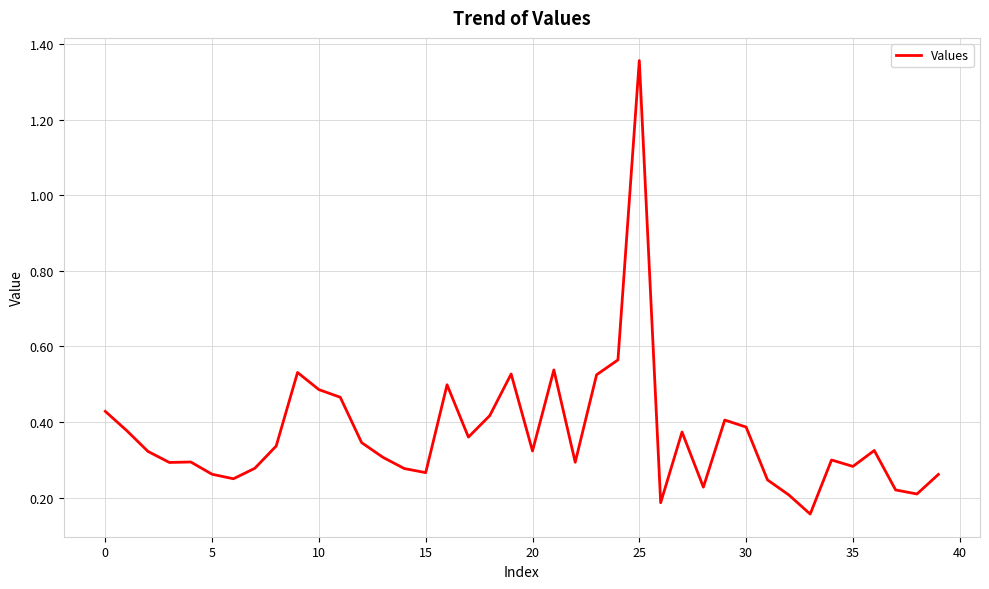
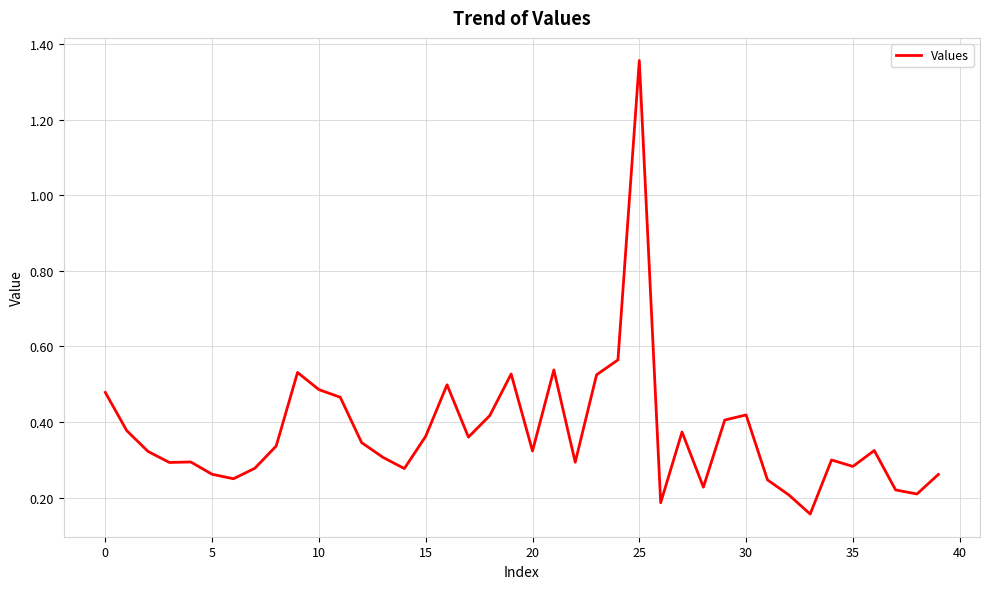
  {
-   "0": 0.43,
+   "0": 0.48,
    "5": 0.26,
    "10": 0.49,
-   "15": 0.27,
+   "15": 0.36,
    "20": 0.32,
    "25": 1.36,
-   "30": 0.39,
+   "30": 0.42,
    "35": 0.28
  }
